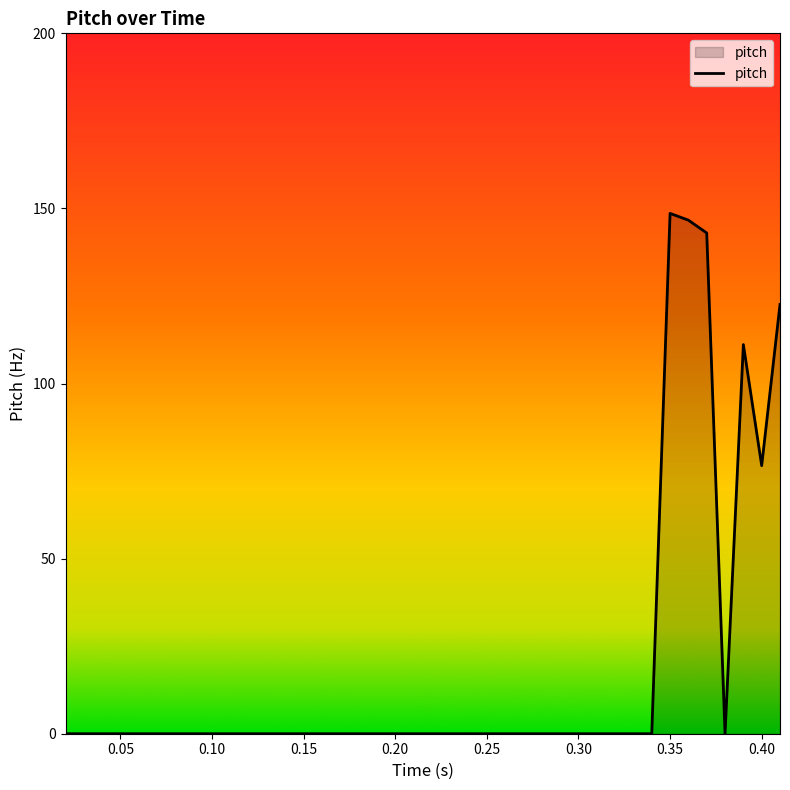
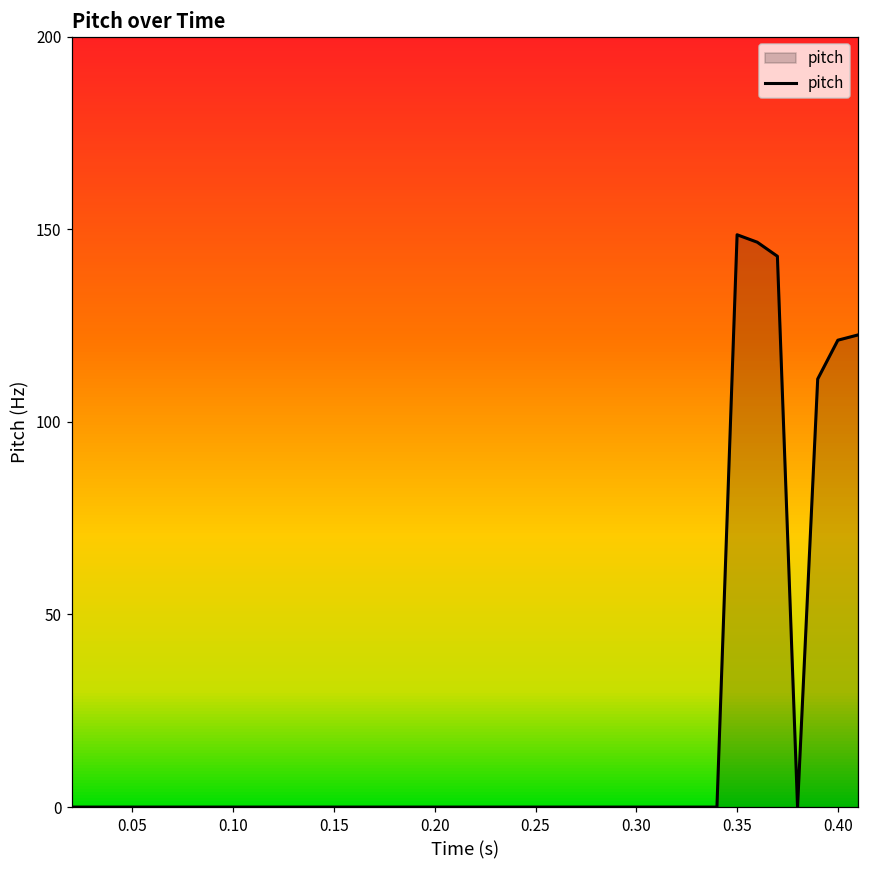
  {
    "0.05": 0,
    "0.10": 0,
    "0.15": 0,
    "0.20": 0,
    "0.25": 0,
    "0.30": 0,
    "0.35": 149,
-   "0.40": 77
+   "0.40": 121
  }
